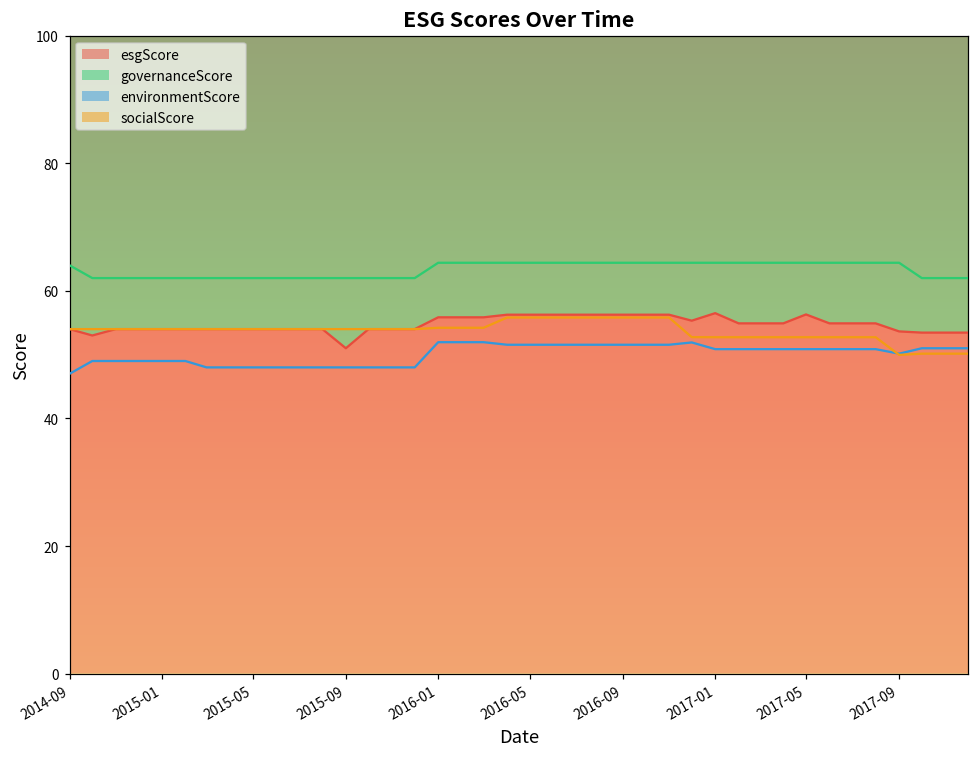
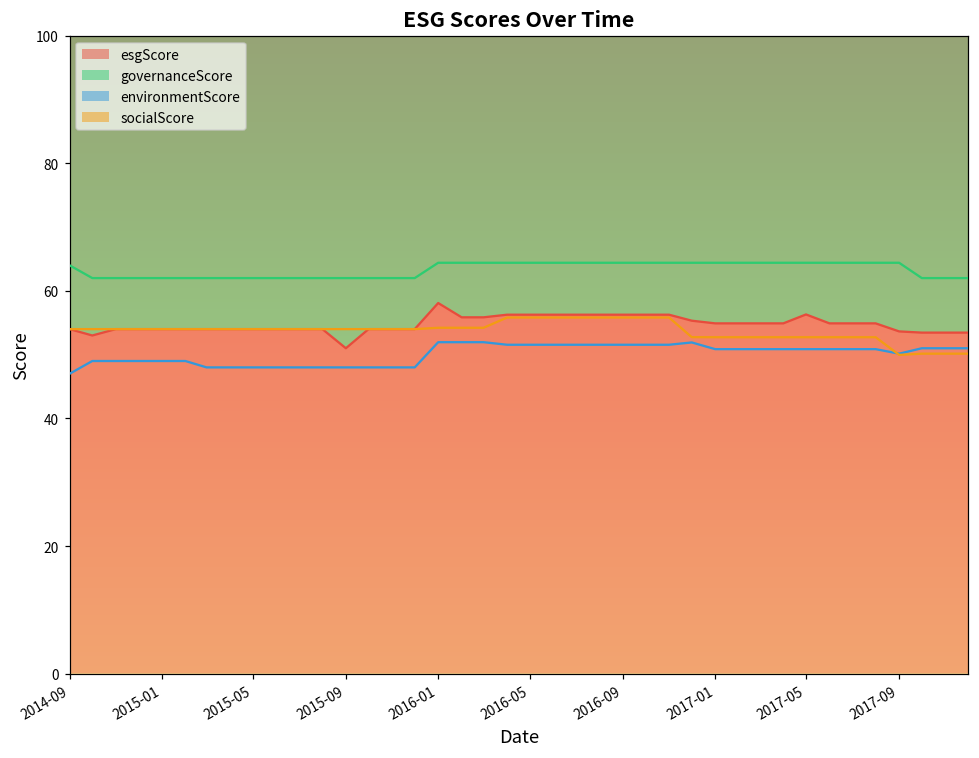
  {
    "esgScore": {
      "2015-09": 51,
-     "2016-01": 56,
+     "2016-01": 58,
      "2016-05": 56,
      "2016-09": 56,
-     "2017-01": 57,
+     "2017-01": 55,
      "2017-05": 56,
      "2017-09": 54
    }
  }
